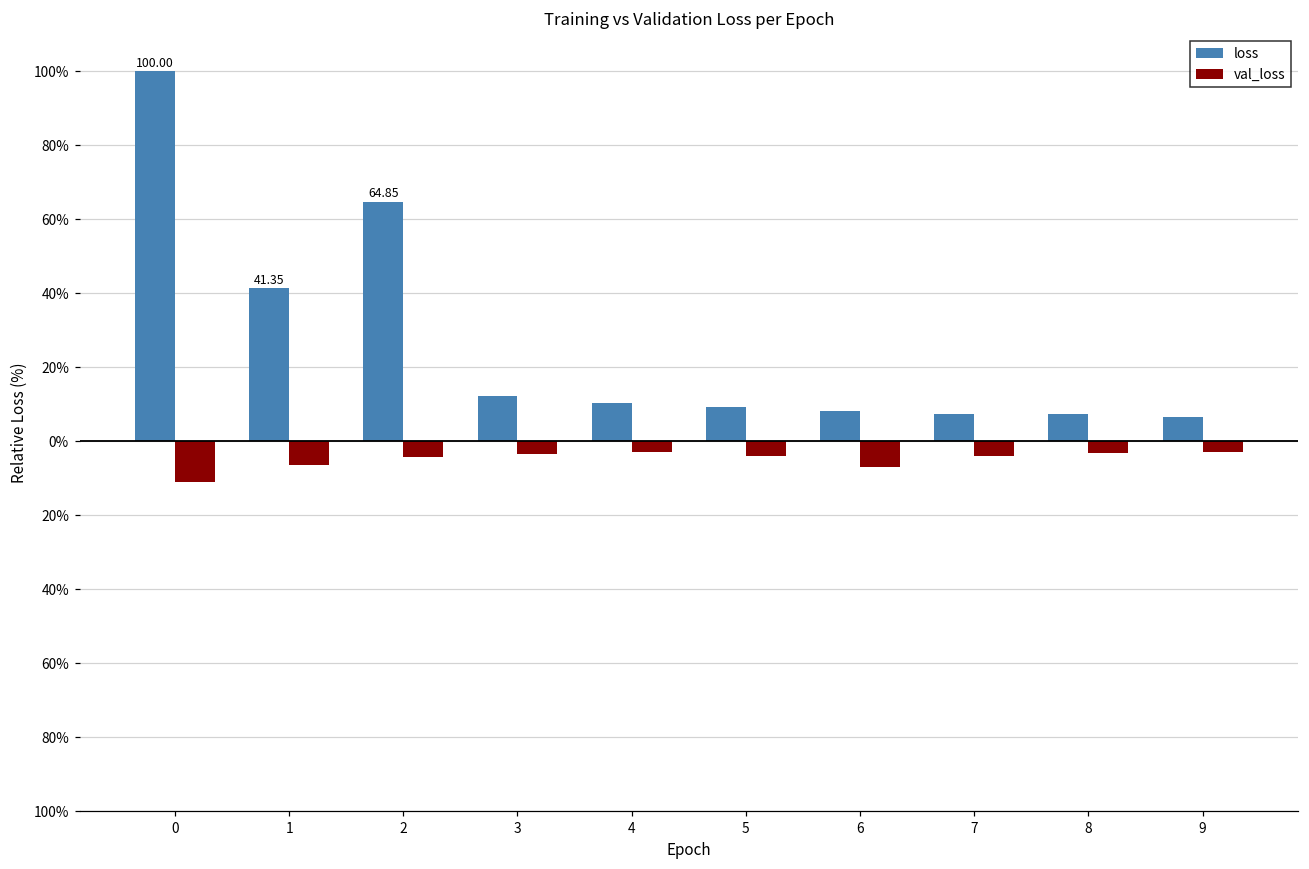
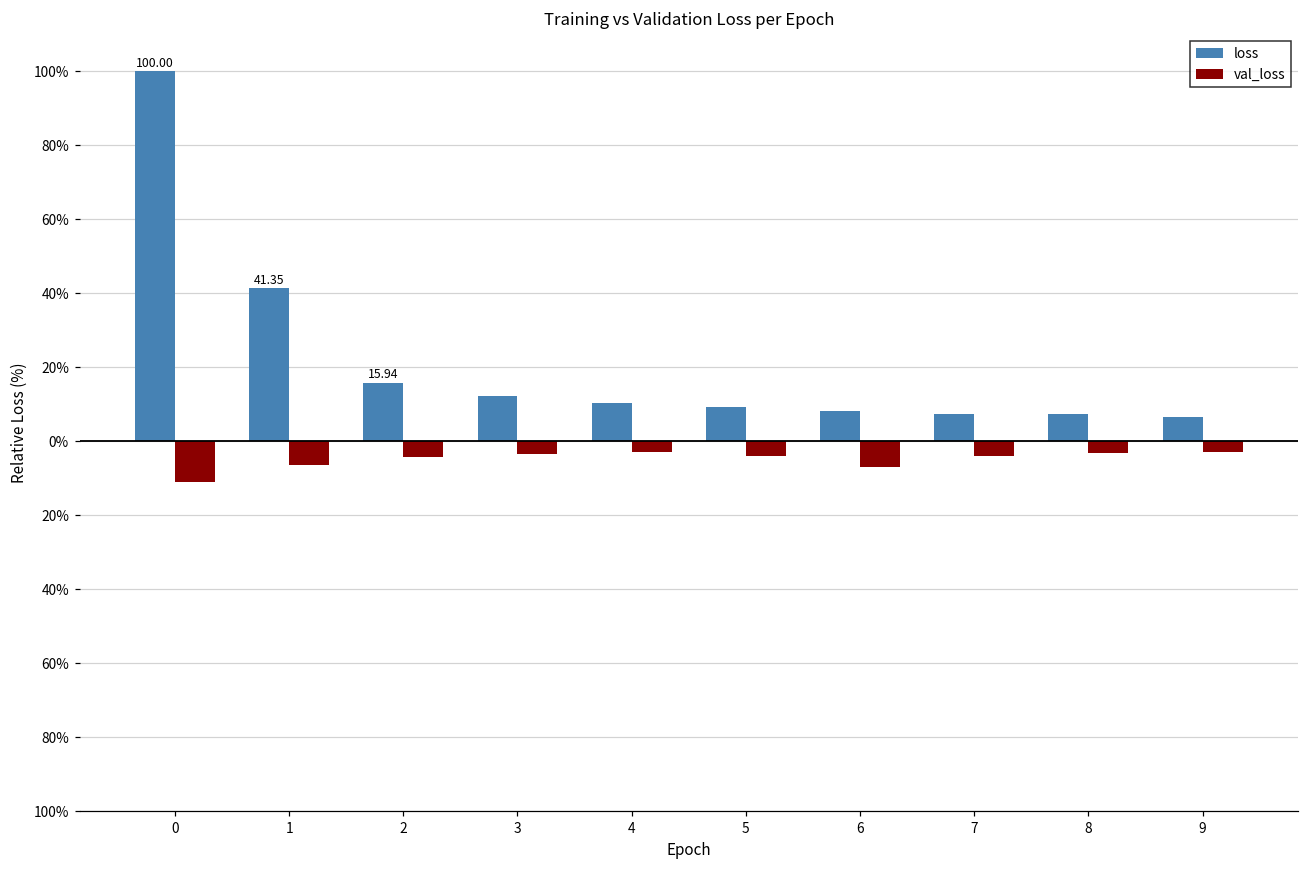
  {
    "loss": {
      "0": 100.00,
      "1": 41.35,
-     "2": 64.85
+     "2": 15.94
    }
  }
